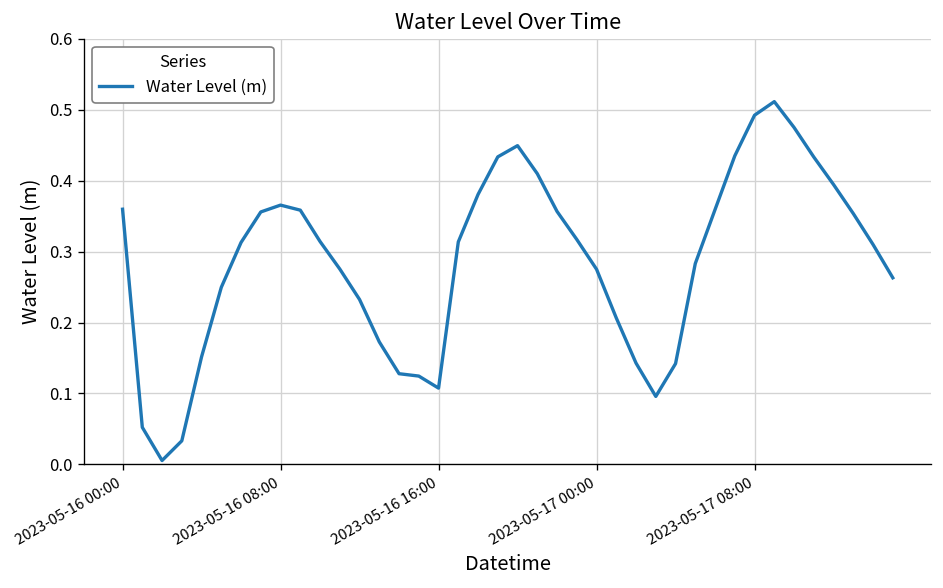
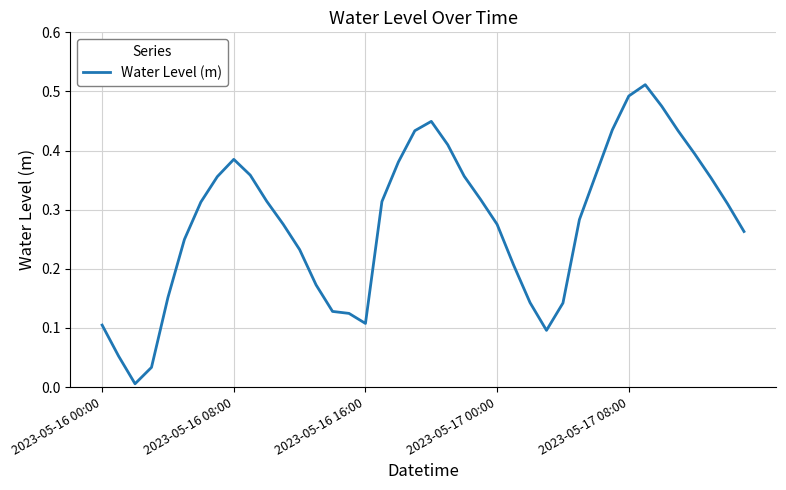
  {
-   "2023-05-16 00:00": 0.36,
-   "2023-05-16 08:00": 0.37,
+   "2023-05-16 00:00": 0.10,
+   "2023-05-16 08:00": 0.39,
    "2023-05-16 16:00": 0.11,
    "2023-05-17 00:00": 0.28,
    "2023-05-17 08:00": 0.49
  }
